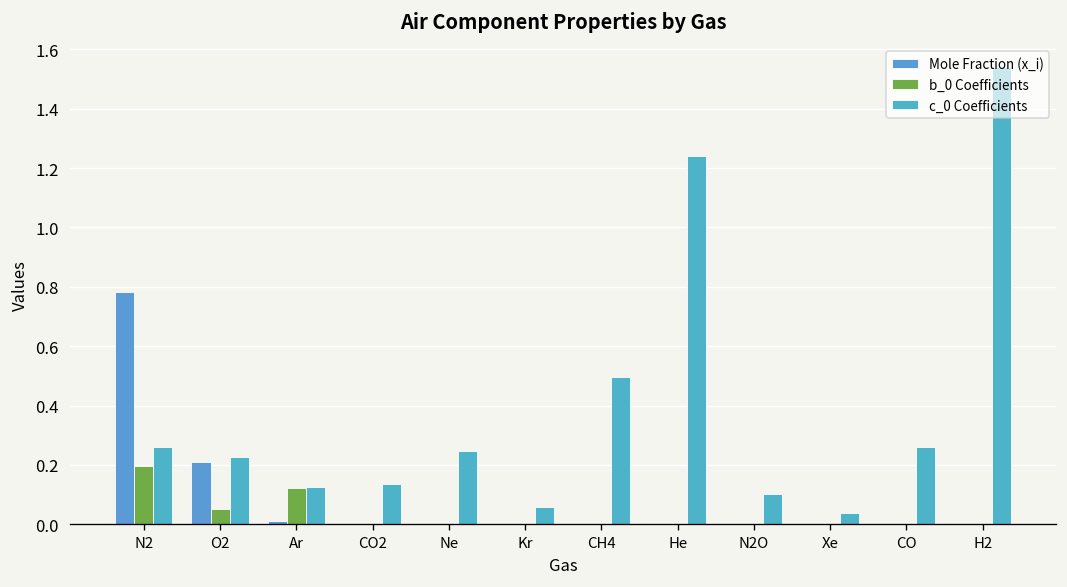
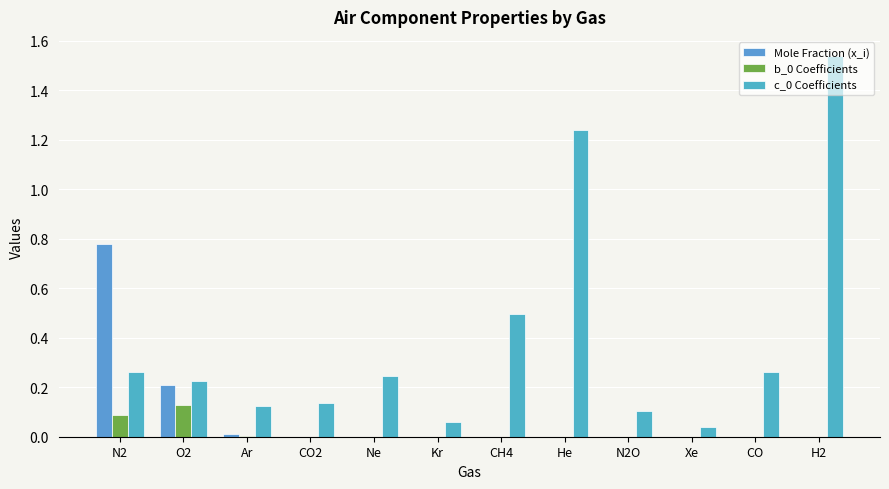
  {
    "b_0 Coefficients": {
-     "N2": 0.20,
-     "O2": 0.05,
-     "Ar": 0.12
+     "N2": 0.09,
+     "O2": 0.13,
+     "Ar": 0.00
    }
  }
